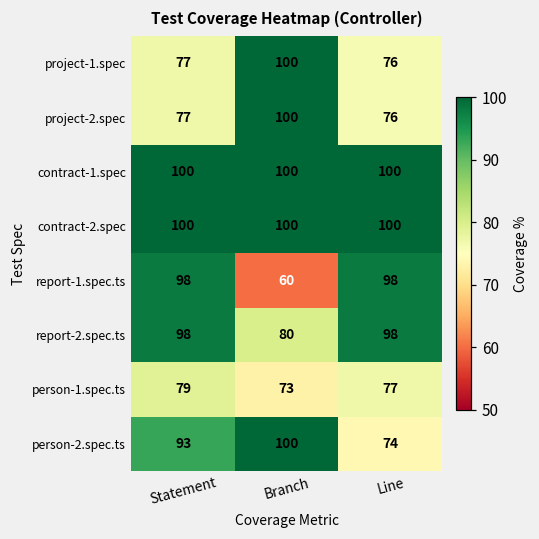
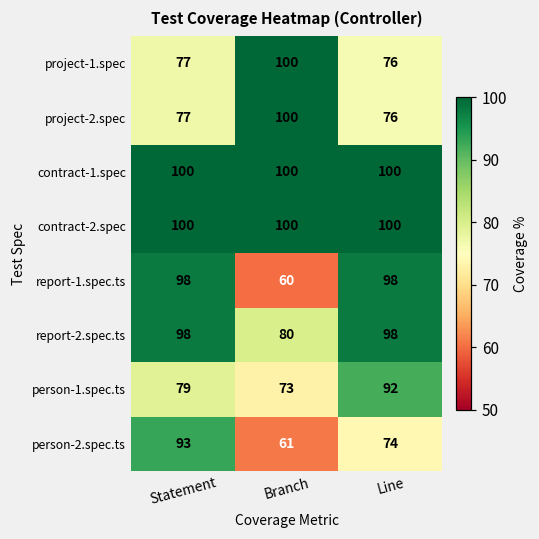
  {
    "project-1.spec": {
      "Statement": 77,
      "Branch": 100,
      "Line": 76
    },
    "project-2.spec": {
      "Statement": 77,
      "Branch": 100,
      "Line": 76
    },
    "contract-1.spec": {
      "Statement": 100,
      "Branch": 100,
      "Line": 100
    },
    "contract-2.spec": {
      "Statement": 100,
      "Branch": 100,
      "Line": 100
    },
    "report-1.spec.ts": {
      "Statement": 98,
      "Branch": 60,
      "Line": 98
    },
    "report-2.spec.ts": {
      "Statement": 98,
      "Branch": 80,
      "Line": 98
    },
    "person-1.spec.ts": {
      "Statement": 79,
      "Branch": 73,
-     "Line": 77
+     "Line": 92
    },
    "person-2.spec.ts": {
      "Statement": 93,
-     "Branch": 100,
+     "Branch": 61,
      "Line": 74
    }
  }
